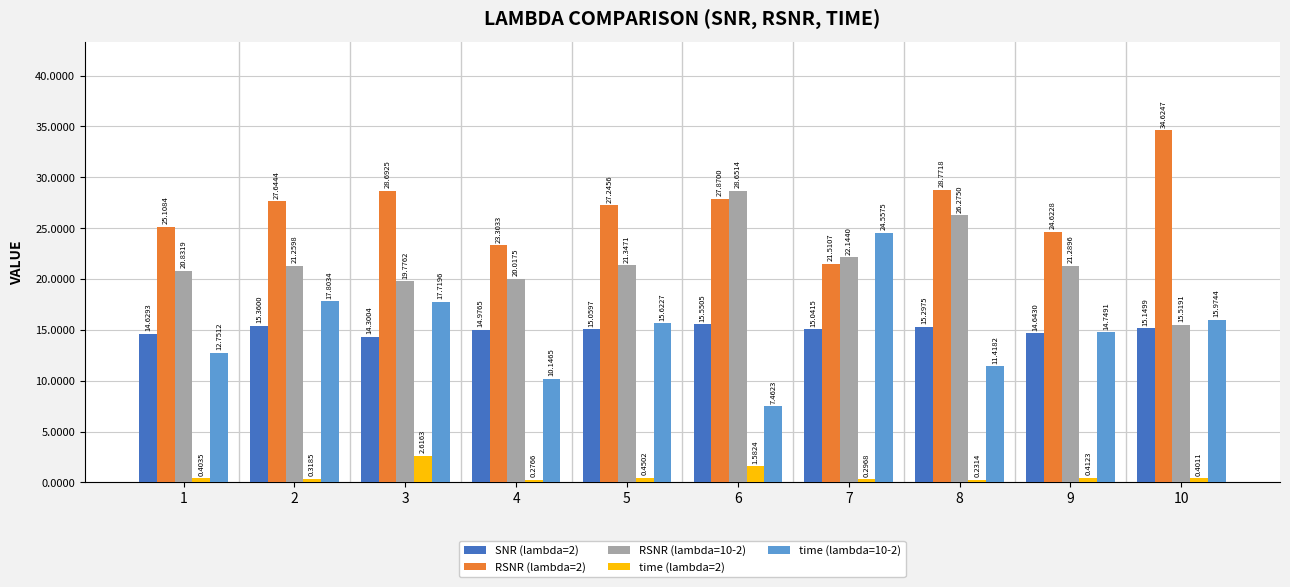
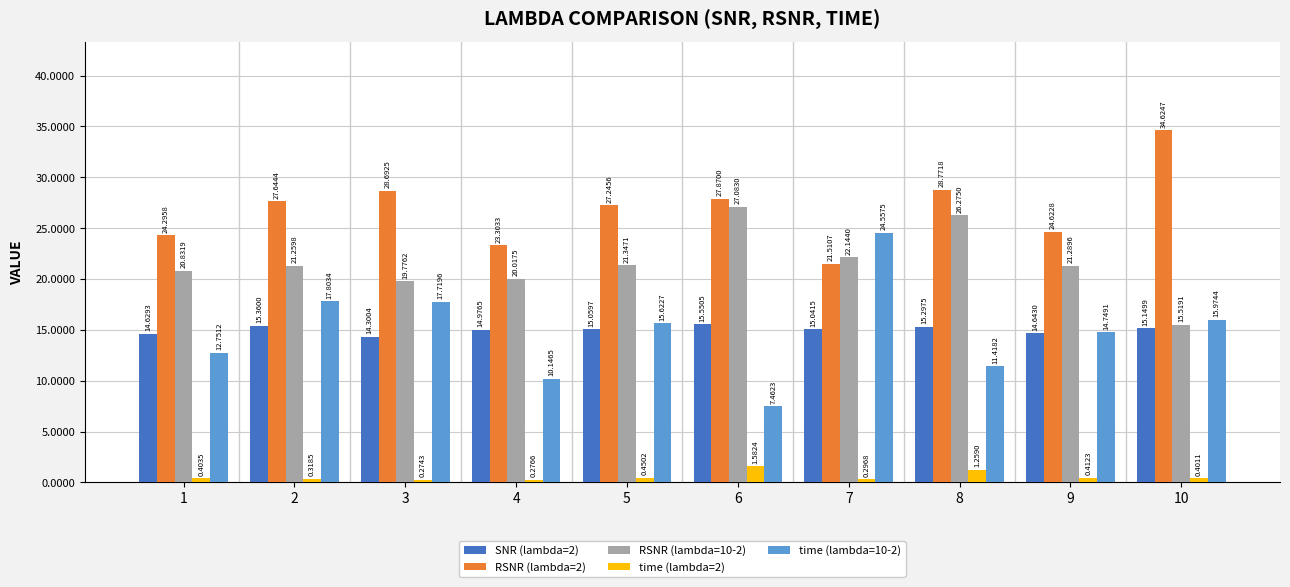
  {
    "RSNR (lambda=2)": {
-     "1": 25.1084,
+     "1": 24.2958,
      "2": 27.6444,
      "3": 28.6925,
      "4": 23.3033,
      "5": 27.2456,
      "6": 27.8700,
      "7": 21.5107,
      "8": 28.7718,
      "9": 24.6228,
      "10": 34.6247
    },
    "RSNR (lambda=10-2)": {
      "1": 20.8319,
      "2": 21.2598,
      "3": 19.7762,
      "4": 20.0175,
      "5": 21.3471,
-     "6": 28.6514,
+     "6": 27.0830,
      "7": 22.1440,
      "8": 26.2750,
      "9": 21.2896,
      "10": 15.5191
    },
    "time (lambda=2)": {
      "1": 0.4035,
      "2": 0.3185,
-     "3": 2.6163,
+     "3": 0.2743,
      "4": 0.2766,
      "5": 0.4502,
      "6": 1.5824,
      "7": 0.2968,
-     "8": 0.2314,
+     "8": 1.2590,
      "9": 0.4123,
      "10": 0.4011
    }
  }
